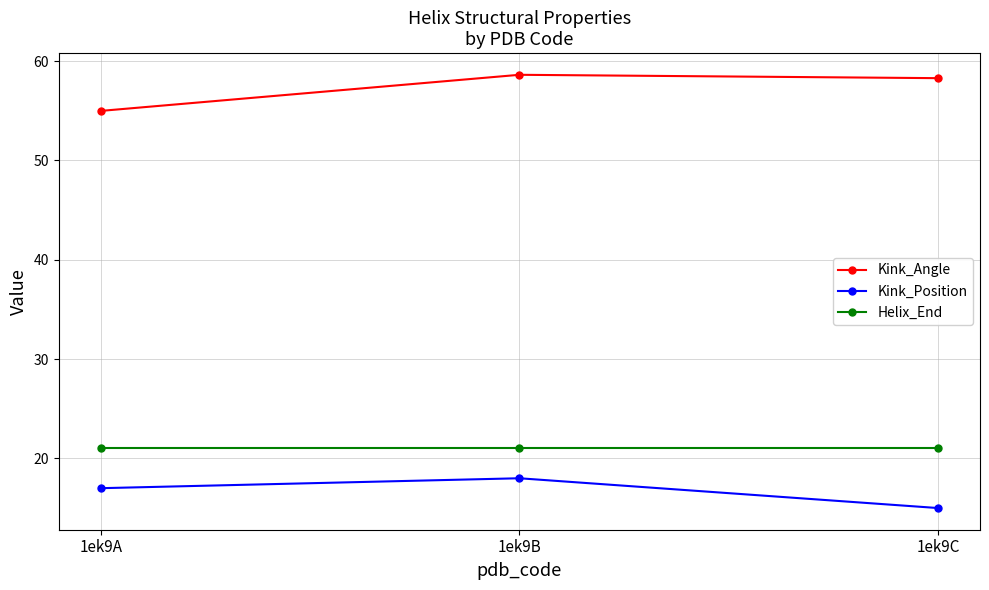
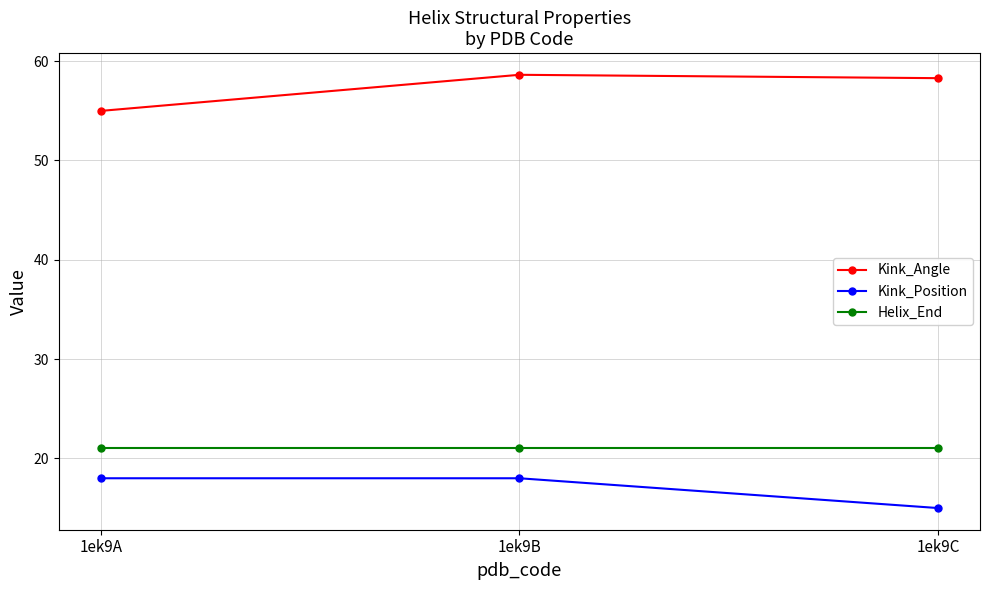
  {
    "Kink_Angle": {
      "1ek9A": 55,
      "1ek9B": 59,
      "1ek9C": 58
    },
    "Kink_Position": {
-     "1ek9A": 17,
+     "1ek9A": 18,
      "1ek9B": 18,
      "1ek9C": 15
    },
    "Helix_End": {
      "1ek9A": 21,
      "1ek9B": 21,
      "1ek9C": 21
    }
  }
